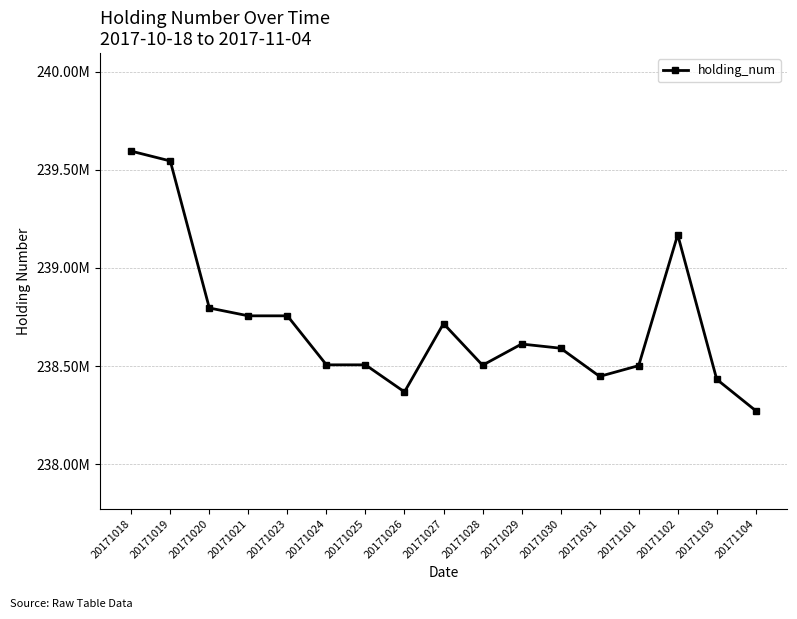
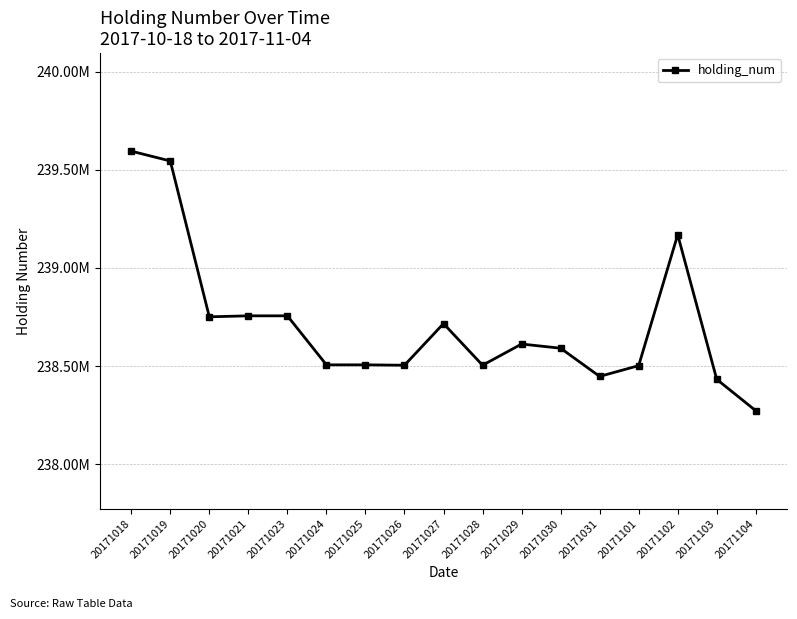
  {
    "20171018": 239600000,
    "20171019": 239550000,
-   "20171020": 238800000,
+   "20171020": 238750000,
    "20171021": 238760000,
    "20171023": 238760000,
    "20171024": 238510000,
    "20171025": 238510000,
-   "20171026": 238370000,
+   "20171026": 238500000,
    "20171027": 238720000,
    "20171028": 238500000,
    "20171029": 238610000,
    "20171030": 238590000,
    "20171031": 238450000,
    "20171101": 238500000,
    "20171102": 239170000,
    "20171103": 238430000,
    "20171104": 238270000
  }
